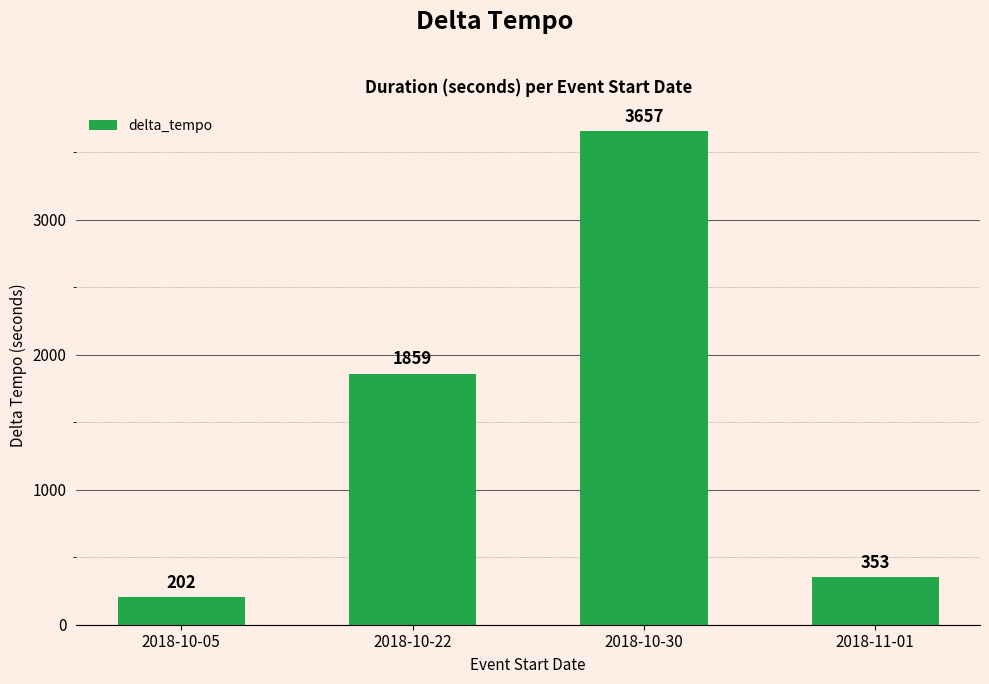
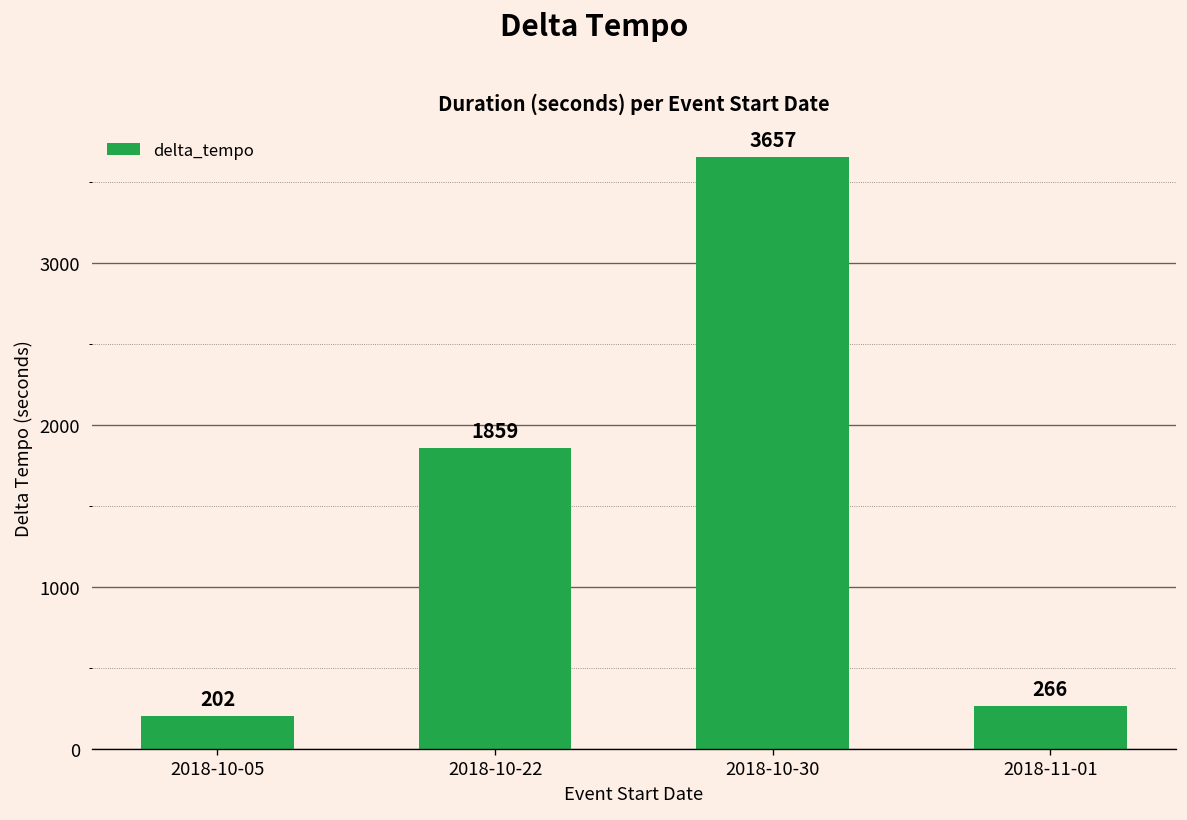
  {
    "2018-10-05": 202,
    "2018-10-22": 1859,
    "2018-10-30": 3657,
-   "2018-11-01": 353
+   "2018-11-01": 266
  }
